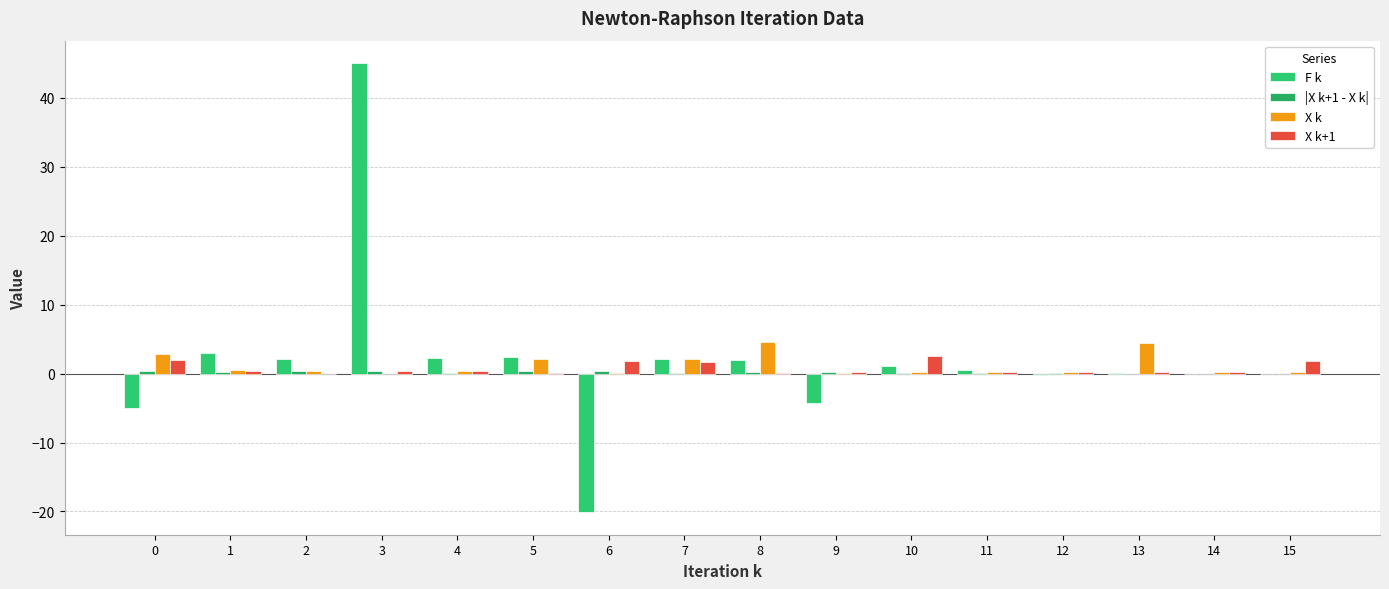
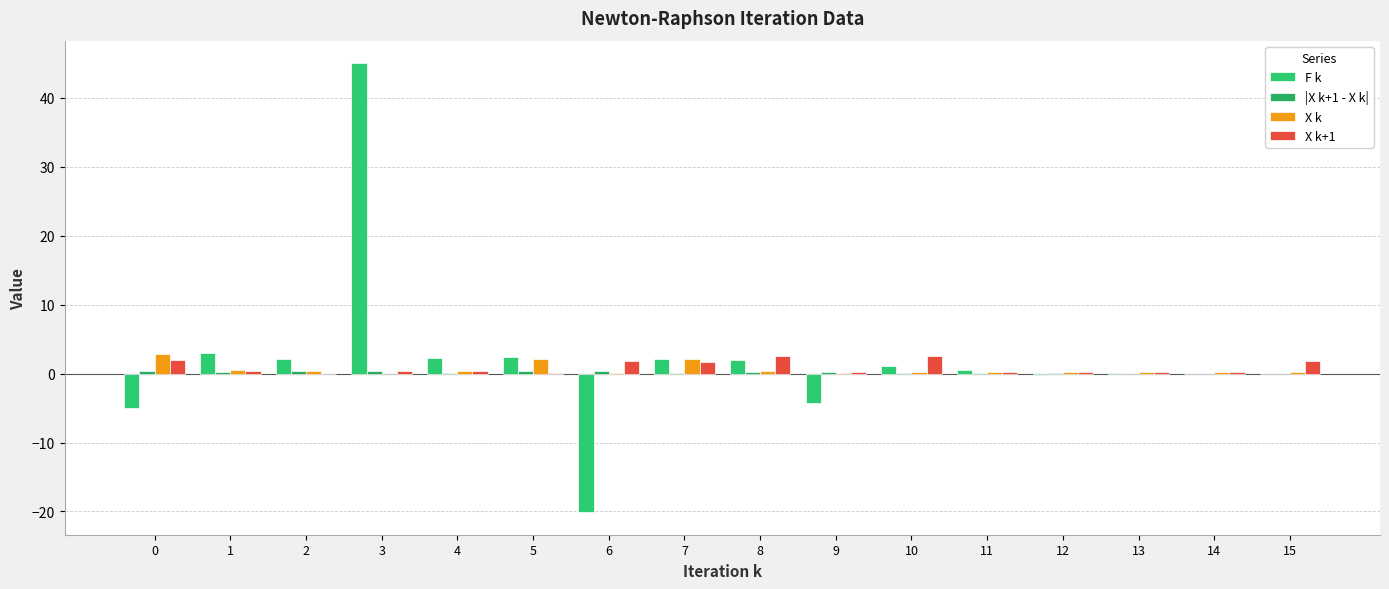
  {
    "X k": {
      "0": 3,
      "1": 1,
      "4": 0,
      "5": 2,
      "7": 2,
-     "8": 5,
-     "13": 4
+     "8": 0,
+     "13": 0
    },
    "X k+1": {
      "0": 2,
      "3": 0,
      "4": 0,
      "6": 2,
      "7": 2,
-     "8": 0,
+     "8": 3,
      "10": 3,
      "15": 2
    }
  }
